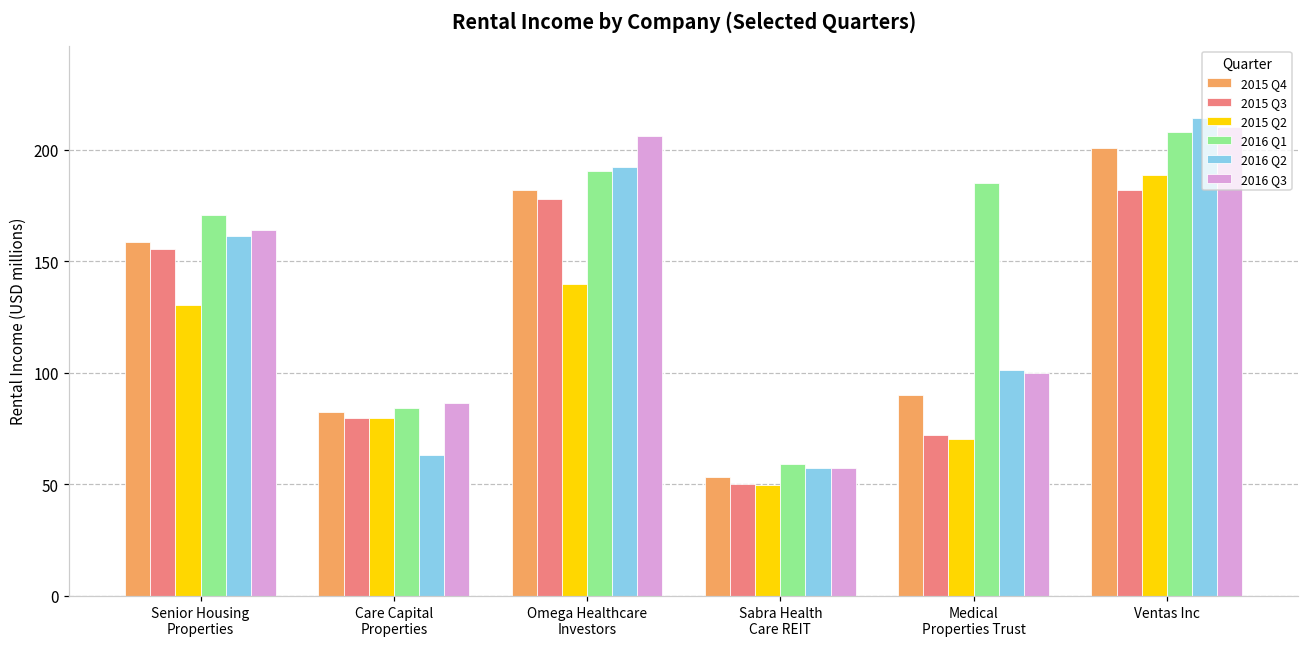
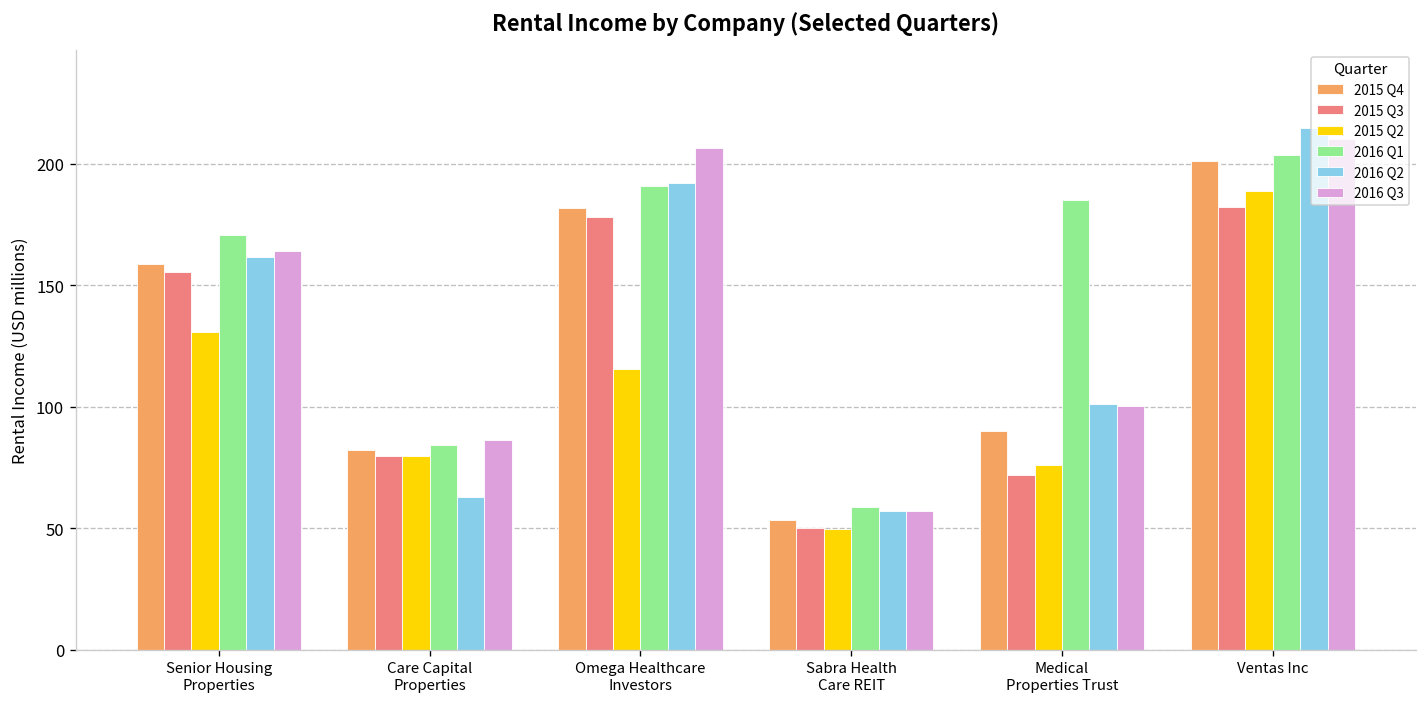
  {
    "2015 Q2": {
      "Senior Housing Properties": 131,
      "Care Capital Properties": 80,
-     "Omega Healthcare Investors": 140,
+     "Omega Healthcare Investors": 115,
      "Sabra Health Care REIT": 50,
-     "Medical Properties Trust": 70,
+     "Medical Properties Trust": 76,
      "Ventas Inc": 189
    },
    "2016 Q1": {
      "Senior Housing Properties": 171,
      "Care Capital Properties": 84,
      "Omega Healthcare Investors": 191,
      "Sabra Health Care REIT": 59,
      "Medical Properties Trust": 185,
-     "Ventas Inc": 208
+     "Ventas Inc": 203
    },
    "2016 Q2": {
      "Senior Housing Properties": 161,
      "Care Capital Properties": 63,
      "Omega Healthcare Investors": 192,
      "Sabra Health Care REIT": 57,
      "Medical Properties Trust": 101
    },
    "2016 Q3": {
      "Senior Housing Properties": 164,
      "Care Capital Properties": 86,
      "Omega Healthcare Investors": 206,
      "Sabra Health Care REIT": 57,
      "Medical Properties Trust": 100
    }
  }
